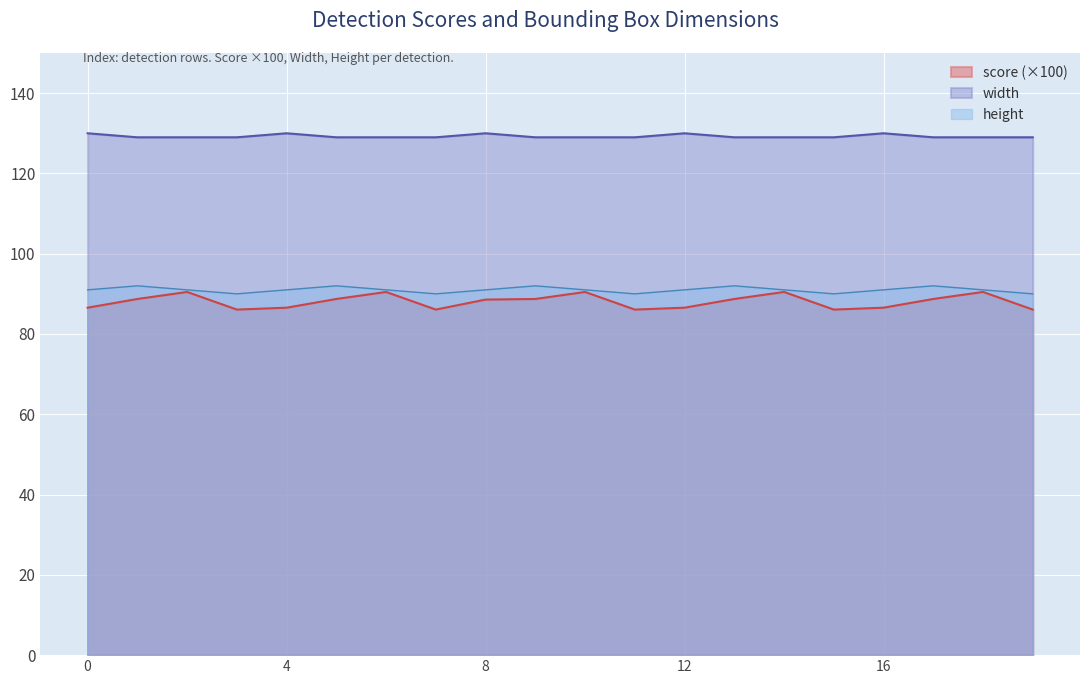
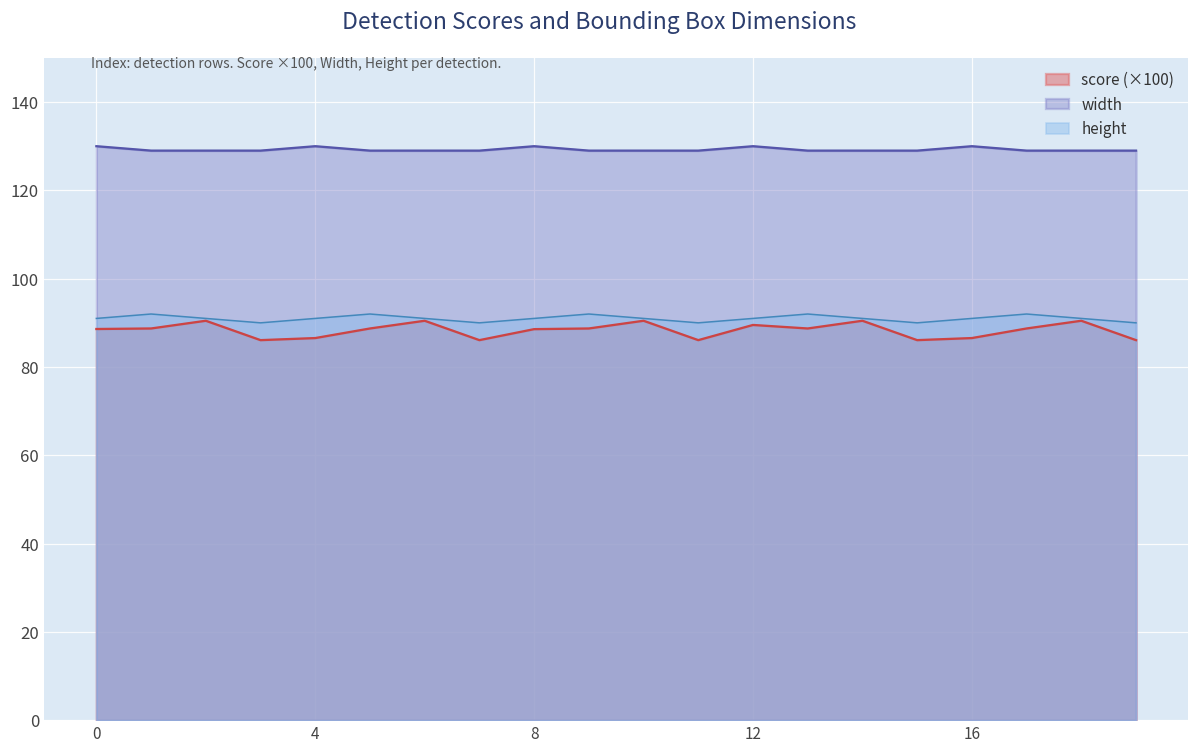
  {
    "score (×100)": {
-     "0": 87,
+     "0": 89,
      "4": 87,
      "8": 89,
-     "12": 87,
+     "12": 90,
      "16": 87
    }
  }
